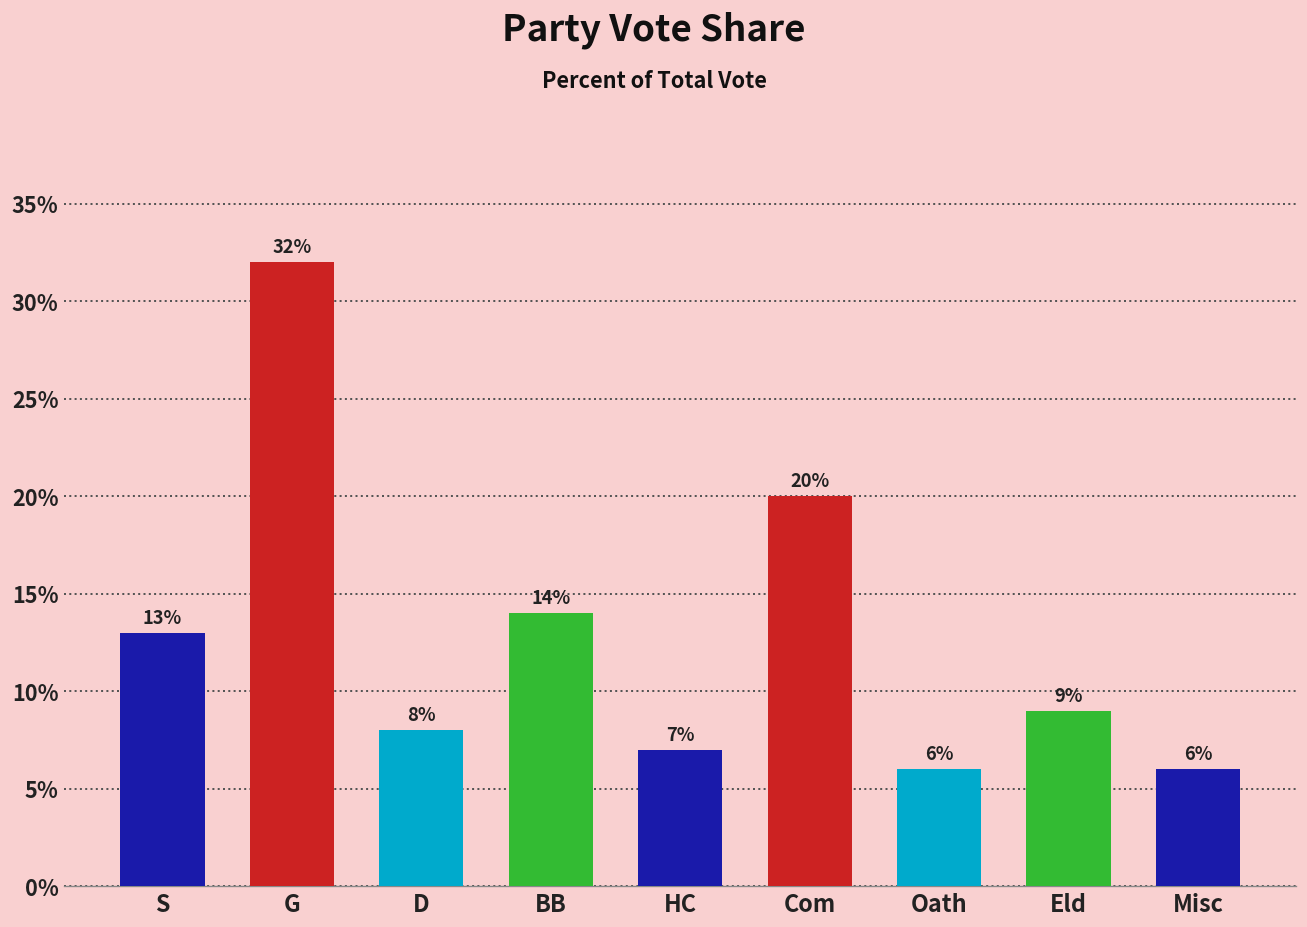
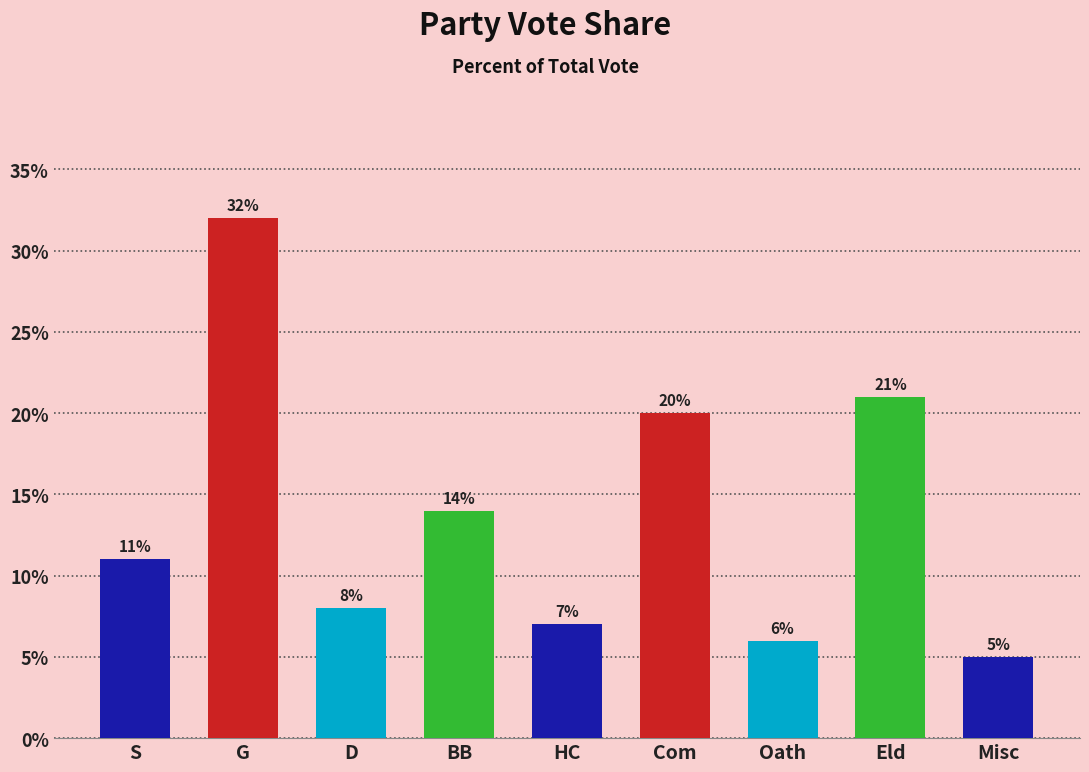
  {
-   "S": "13%",
+   "S": "11%",
    "G": "32%",
    "D": "8%",
    "BB": "14%",
    "HC": "7%",
    "Com": "20%",
    "Oath": "6%",
-   "Eld": "9%",
-   "Misc": "6%"
+   "Eld": "21%",
+   "Misc": "5%"
  }
